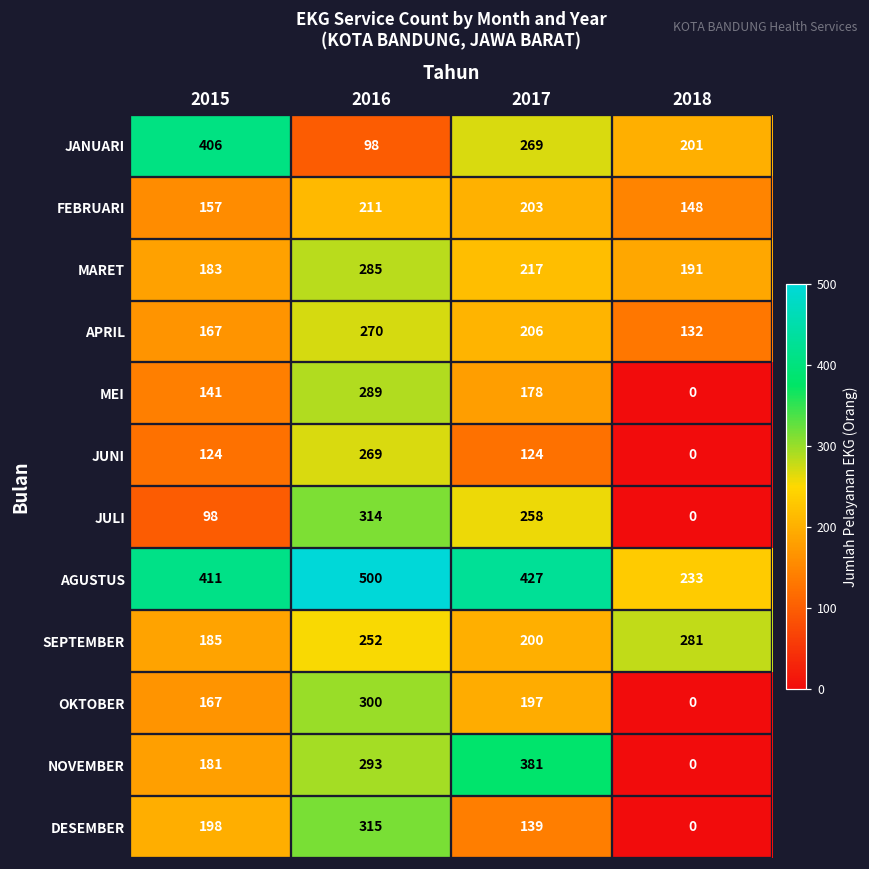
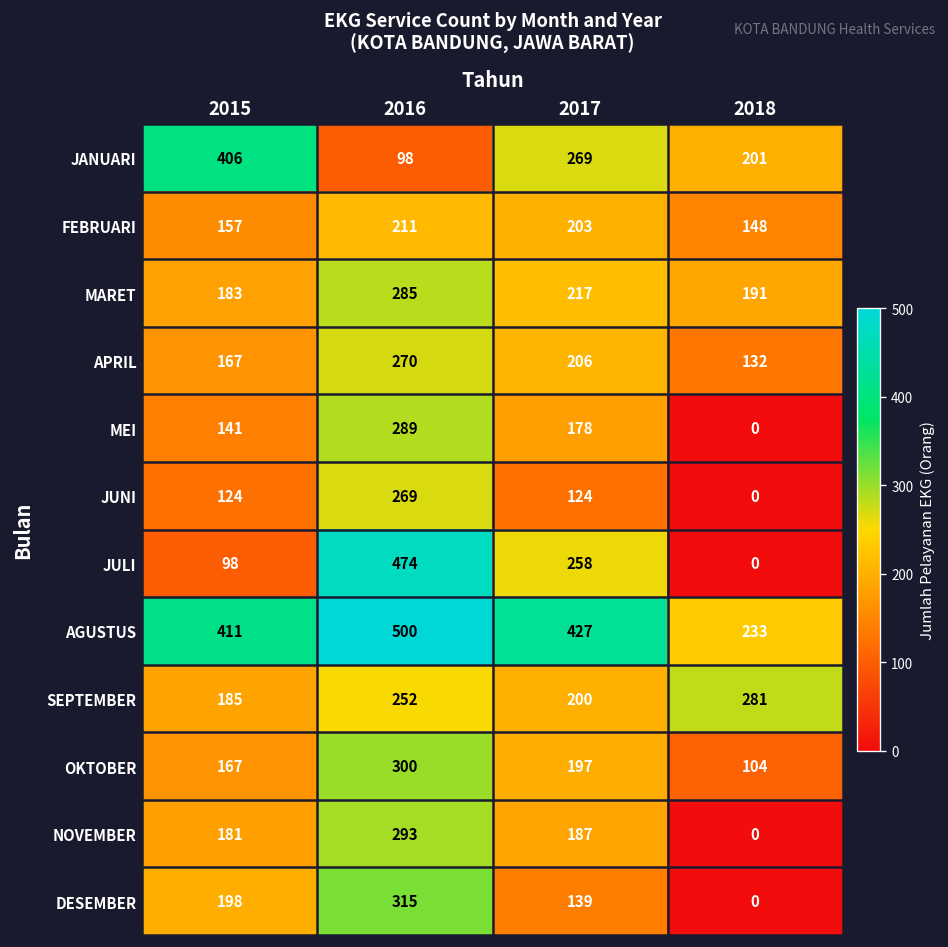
  {
    "JANUARI": {
      "2015": 406,
      "2016": 98,
      "2017": 269,
      "2018": 201
    },
    "FEBRUARI": {
      "2015": 157,
      "2016": 211,
      "2017": 203,
      "2018": 148
    },
    "MARET": {
      "2015": 183,
      "2016": 285,
      "2017": 217,
      "2018": 191
    },
    "APRIL": {
      "2015": 167,
      "2016": 270,
      "2017": 206,
      "2018": 132
    },
    "MEI": {
      "2015": 141,
      "2016": 289,
      "2017": 178,
      "2018": 0
    },
    "JUNI": {
      "2015": 124,
      "2016": 269,
      "2017": 124,
      "2018": 0
    },
    "JULI": {
      "2015": 98,
-     "2016": 314,
+     "2016": 474,
      "2017": 258,
      "2018": 0
    },
    "AGUSTUS": {
      "2015": 411,
      "2016": 500,
      "2017": 427,
      "2018": 233
    },
    "SEPTEMBER": {
      "2015": 185,
      "2016": 252,
      "2017": 200,
      "2018": 281
    },
    "OKTOBER": {
      "2015": 167,
      "2016": 300,
      "2017": 197,
-     "2018": 0
+     "2018": 104
    },
    "NOVEMBER": {
      "2015": 181,
      "2016": 293,
-     "2017": 381,
+     "2017": 187,
      "2018": 0
    },
    "DESEMBER": {
      "2015": 198,
      "2016": 315,
      "2017": 139,
      "2018": 0
    }
  }
